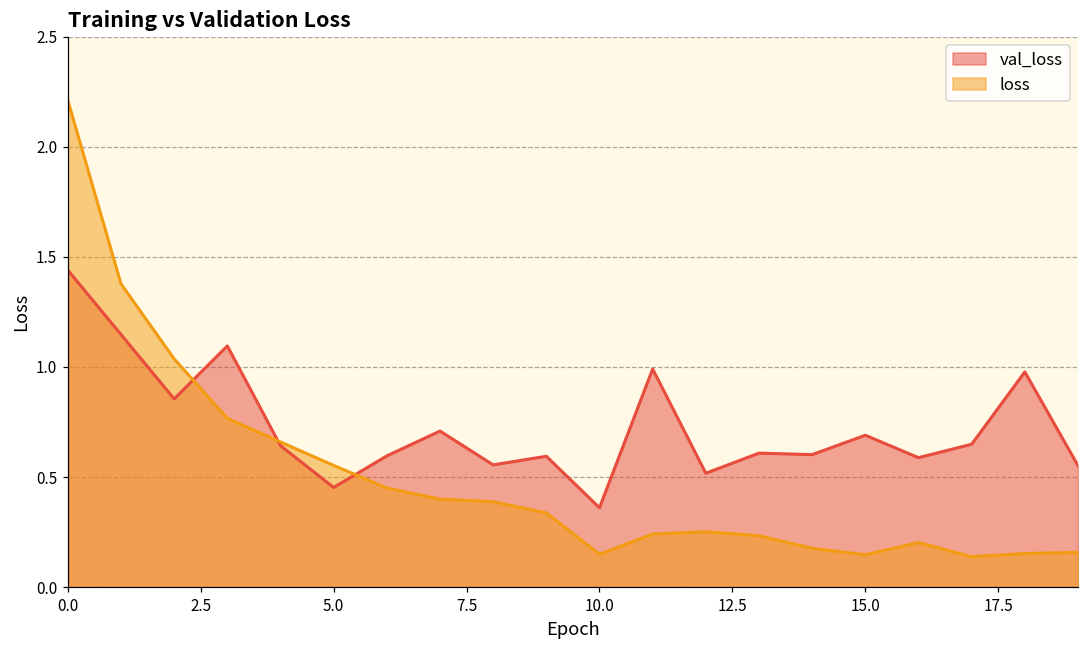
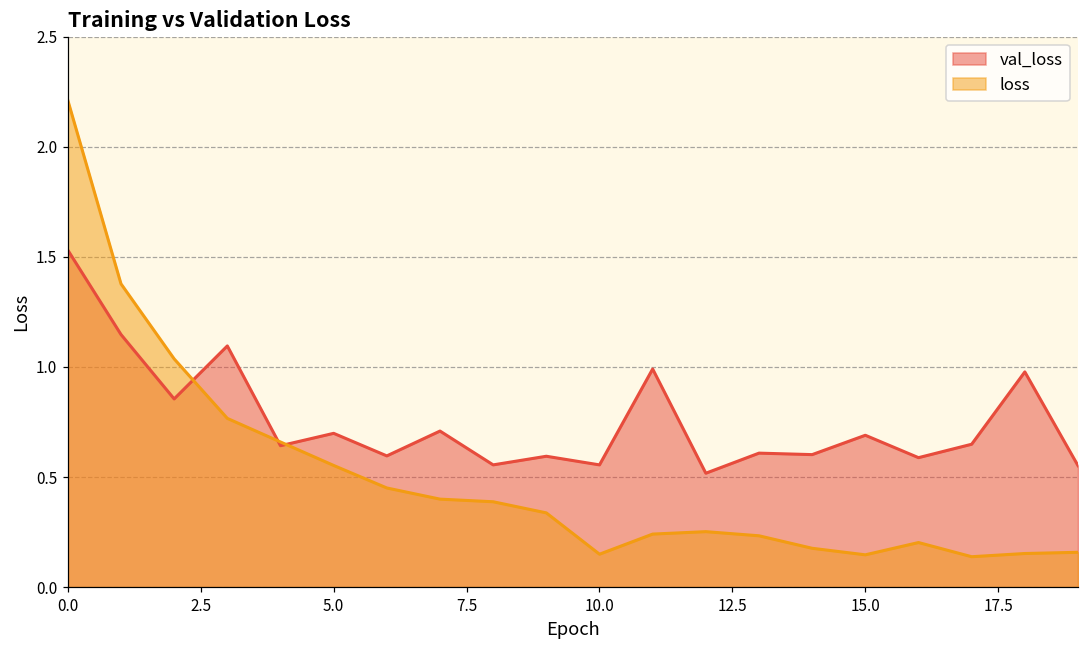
  {
    "val_loss": {
-     "0.0": 1.44,
-     "5.0": 0.45,
-     "10.0": 0.36,
+     "0.0": 1.53,
+     "5.0": 0.70,
+     "10.0": 0.56,
      "15.0": 0.69
    },
    "loss": {
      "0.0": 2.21,
      "5.0": 0.55,
      "10.0": 0.15,
      "15.0": 0.15
    }
  }
